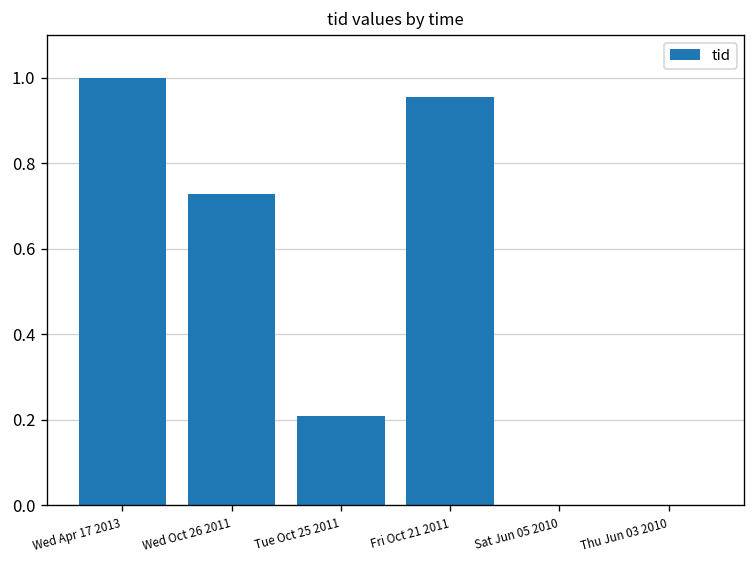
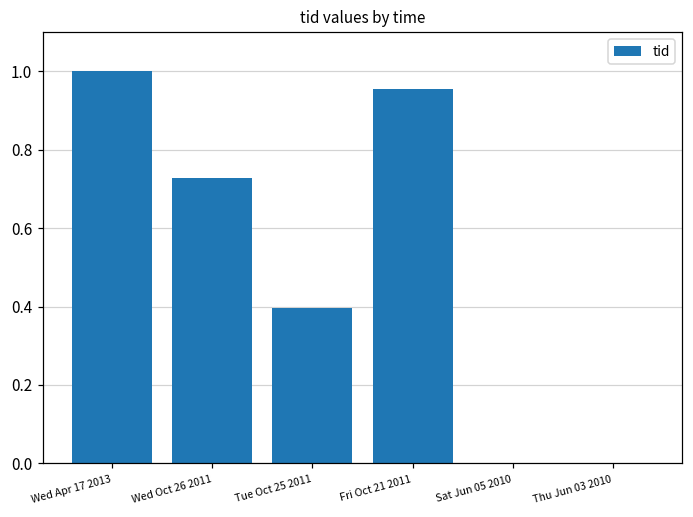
  {
    "Wed Apr 17 2013": 1.00,
    "Wed Oct 26 2011": 0.73,
-   "Tue Oct 25 2011": 0.21,
+   "Tue Oct 25 2011": 0.40,
    "Fri Oct 21 2011": 0.95
  }
